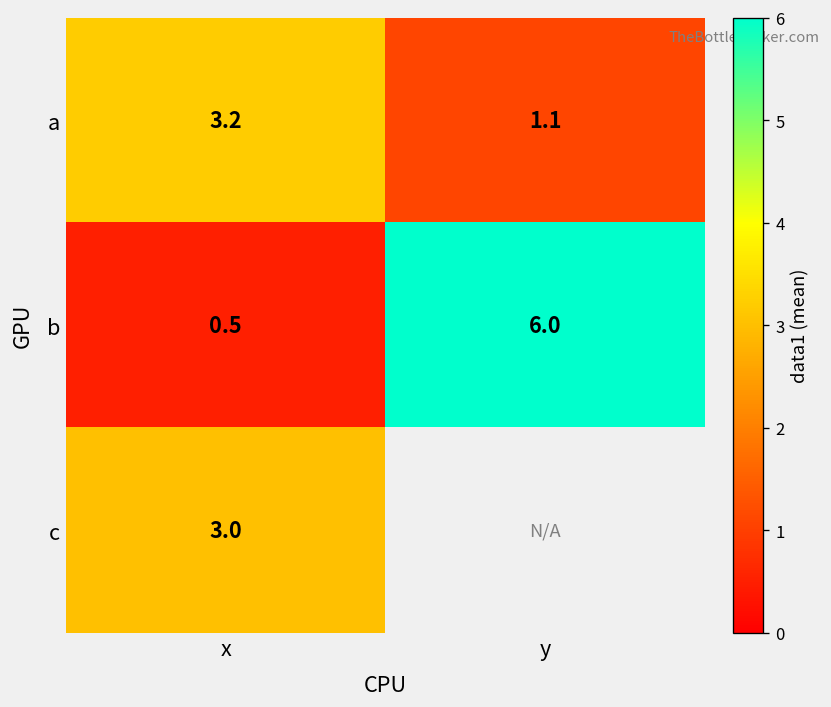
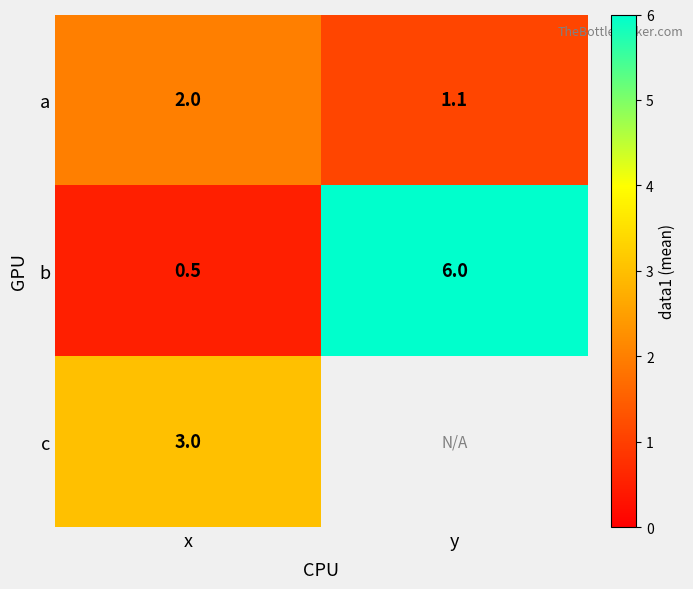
  {
    "a": {
-     "x": 3.2,
+     "x": 2.0,
      "y": 1.1
    },
    "b": {
      "x": 0.5,
      "y": 6.0
    },
    "c": {
      "x": 3.0
    }
  }
